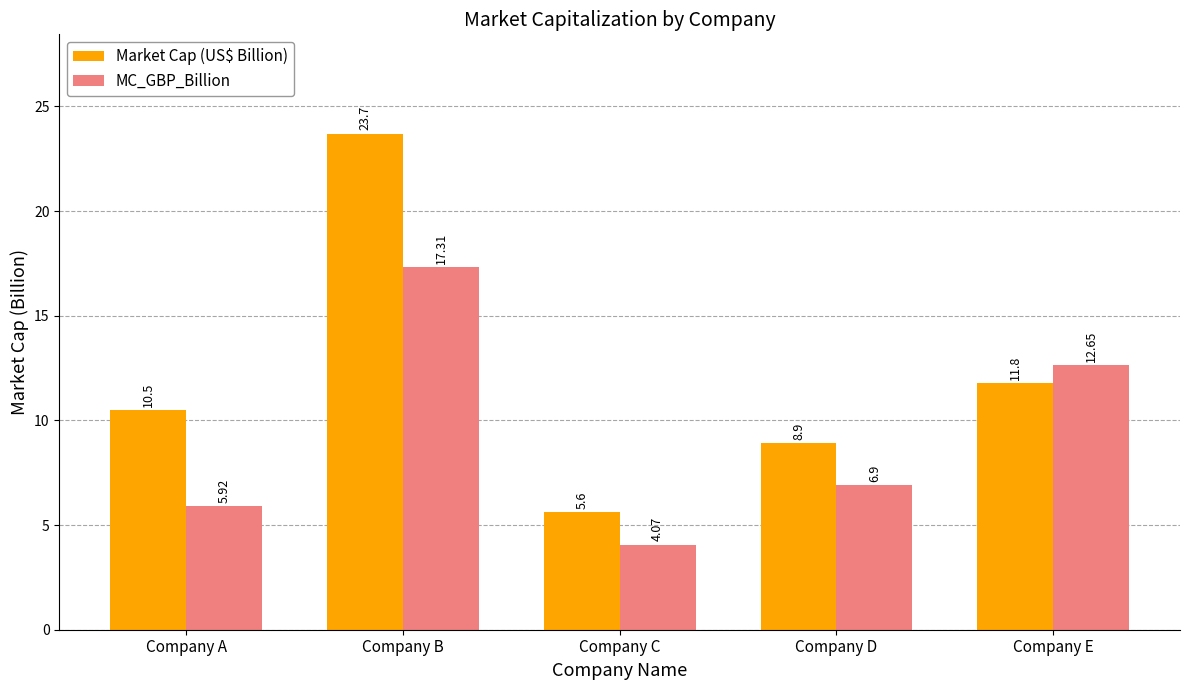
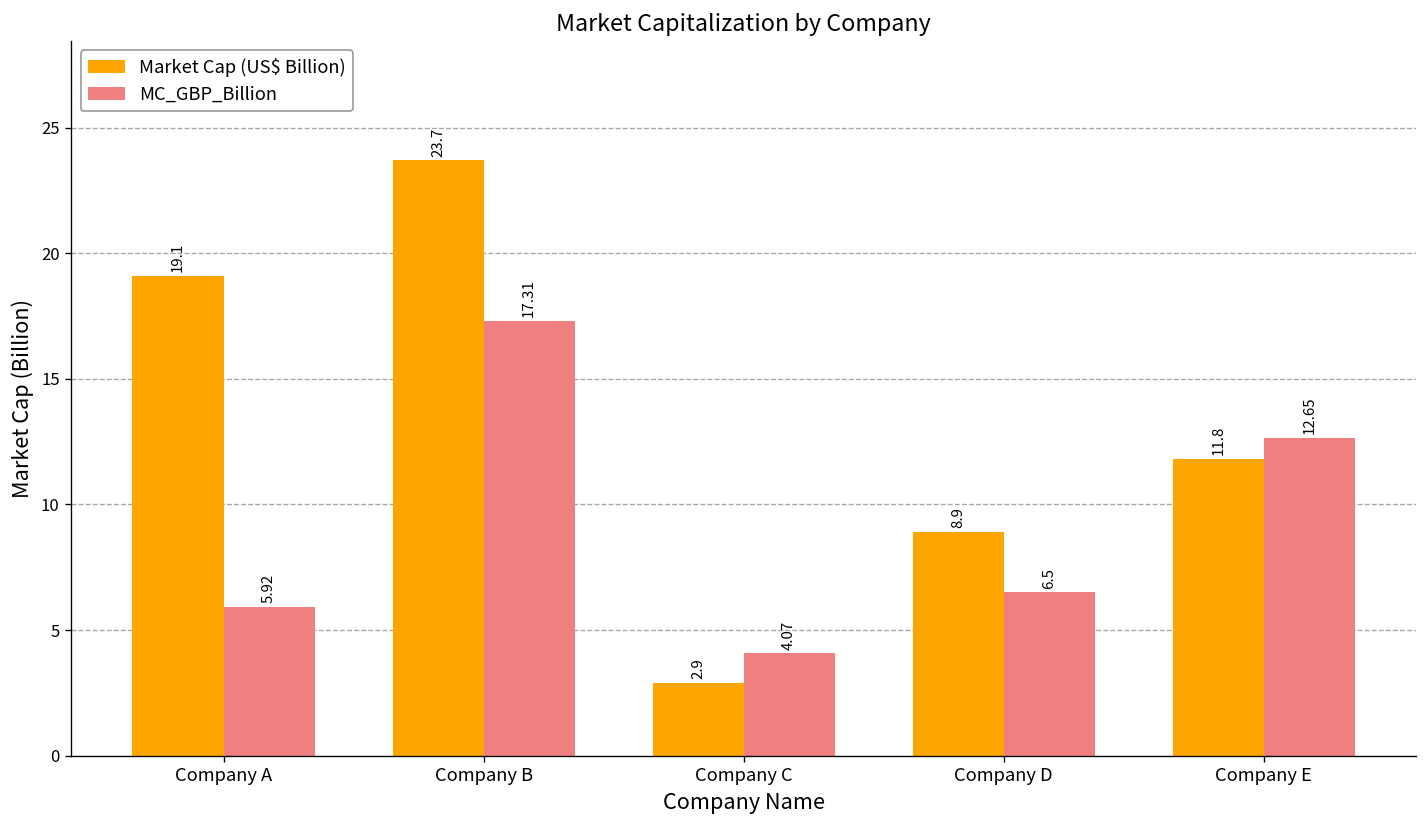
  {
    "Market Cap (US$ Billion)": {
-     "Company A": 10.5,
+     "Company A": 19.1,
      "Company B": 23.7,
-     "Company C": 5.6,
+     "Company C": 2.9,
      "Company D": 8.9,
      "Company E": 11.8
    },
    "MC_GBP_Billion": {
      "Company A": 5.92,
      "Company B": 17.31,
      "Company C": 4.07,
-     "Company D": 6.9,
+     "Company D": 6.5,
      "Company E": 12.65
    }
  }
